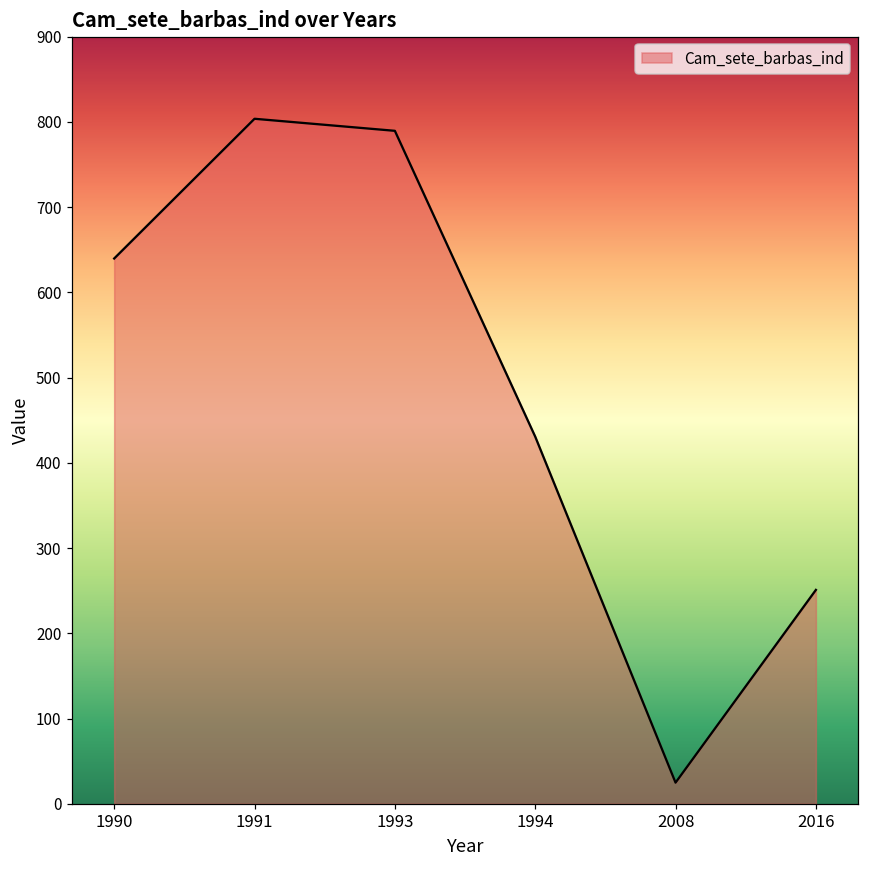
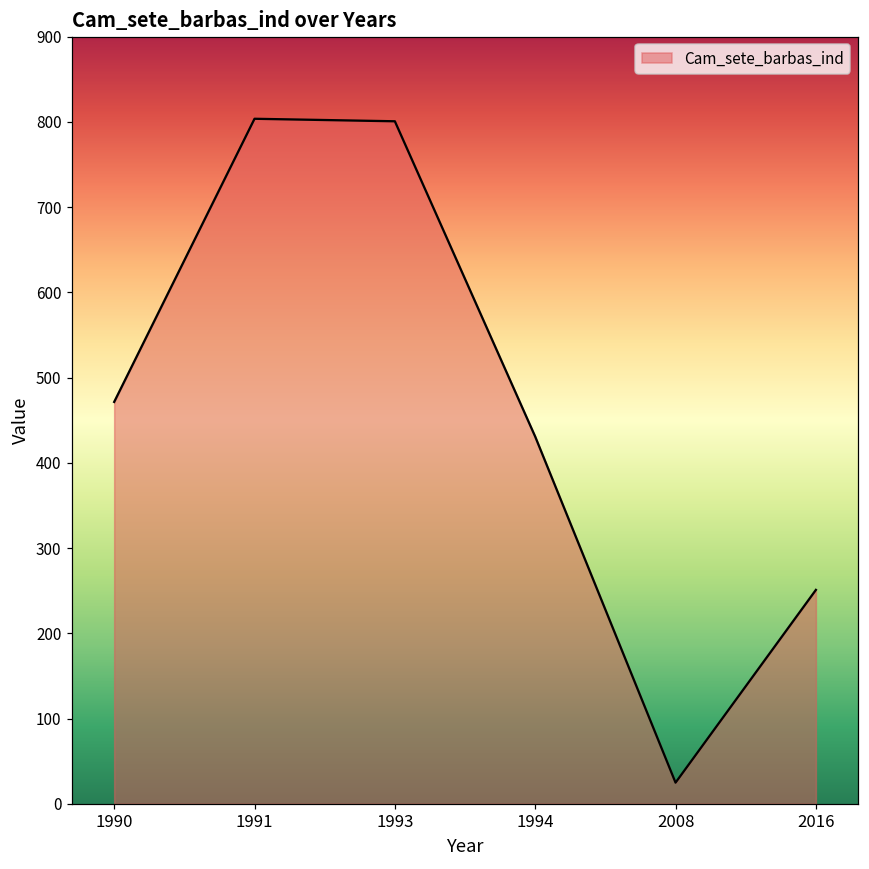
  {
-   "1990": 640,
+   "1990": 470,
    "1991": 800,
-   "1993": 790,
+   "1993": 800,
    "1994": 430,
    "2008": 20,
    "2016": 250
  }
